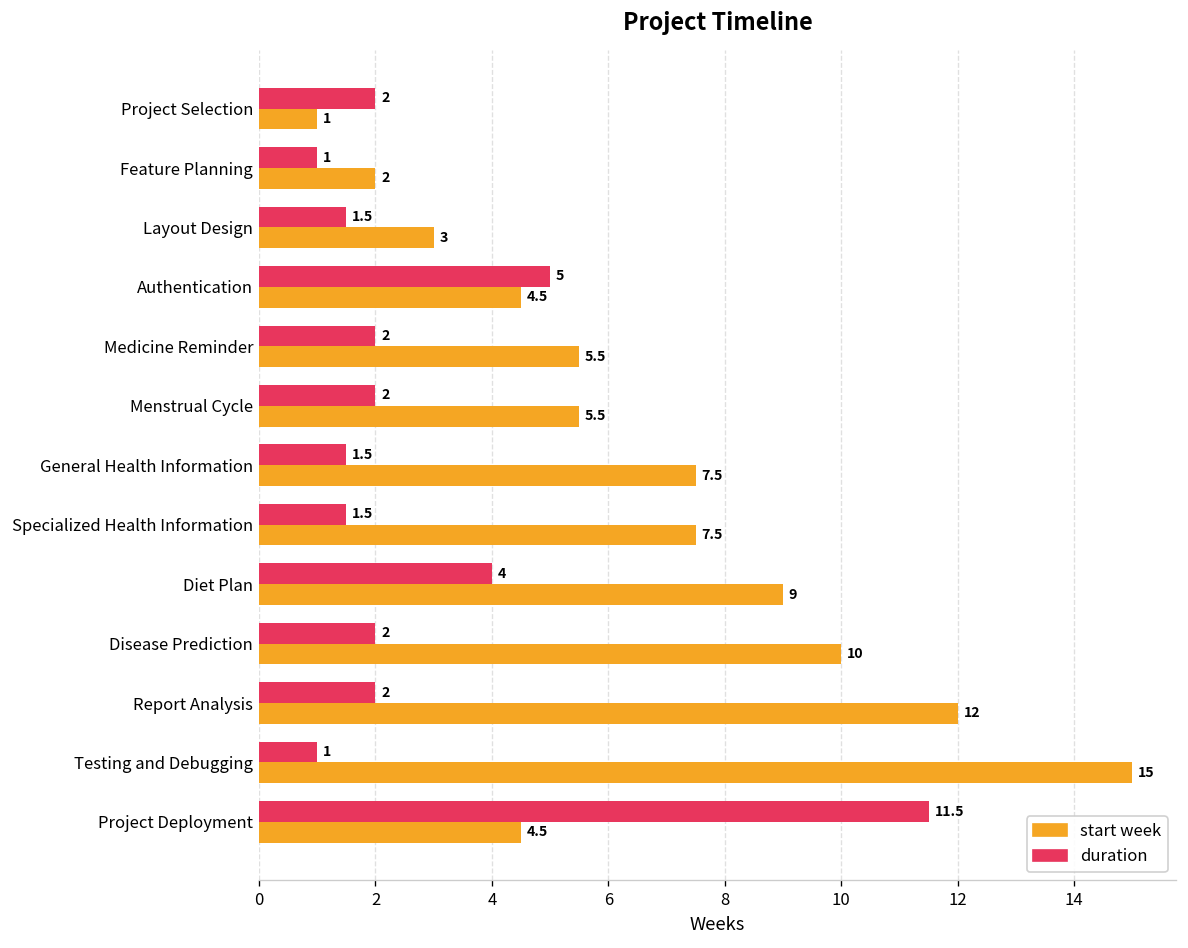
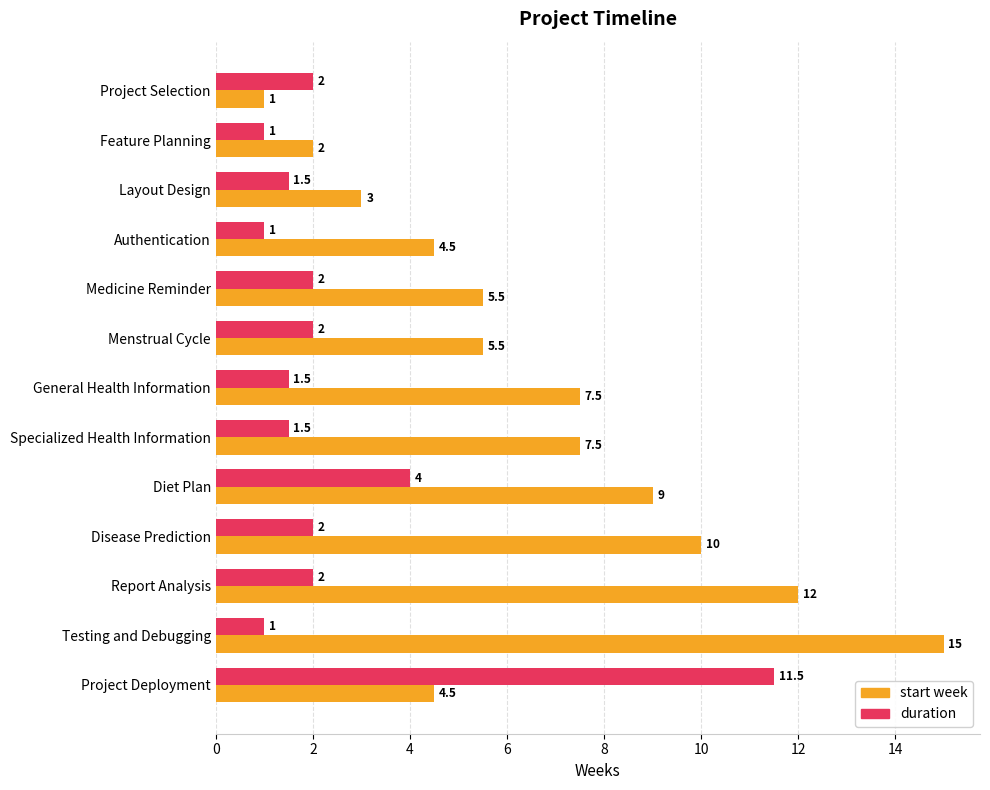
  {
    "start week": {
      "Project Selection": 1,
      "Feature Planning": 2,
      "Layout Design": 3,
      "Authentication": 4.5,
      "Medicine Reminder": 5.5,
      "Menstrual Cycle": 5.5,
      "General Health Information": 7.5,
      "Specialized Health Information": 7.5,
      "Diet Plan": 9,
      "Disease Prediction": 10,
      "Report Analysis": 12,
      "Testing and Debugging": 15,
      "Project Deployment": 4.5
    },
    "duration": {
      "Project Selection": 2,
      "Feature Planning": 1,
      "Layout Design": 1.5,
-     "Authentication": 5,
+     "Authentication": 1,
      "Medicine Reminder": 2,
      "Menstrual Cycle": 2,
      "General Health Information": 1.5,
      "Specialized Health Information": 1.5,
      "Diet Plan": 4,
      "Disease Prediction": 2,
      "Report Analysis": 2,
      "Testing and Debugging": 1,
      "Project Deployment": 11.5
    }
  }
